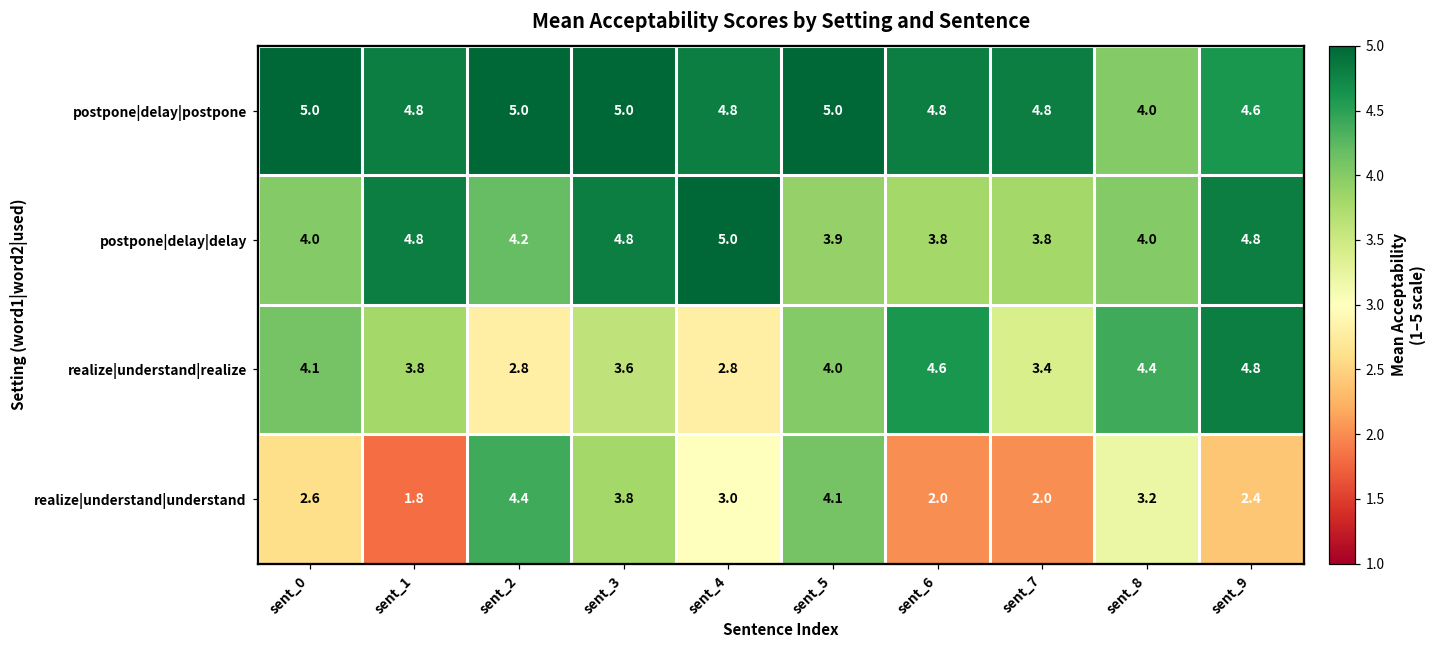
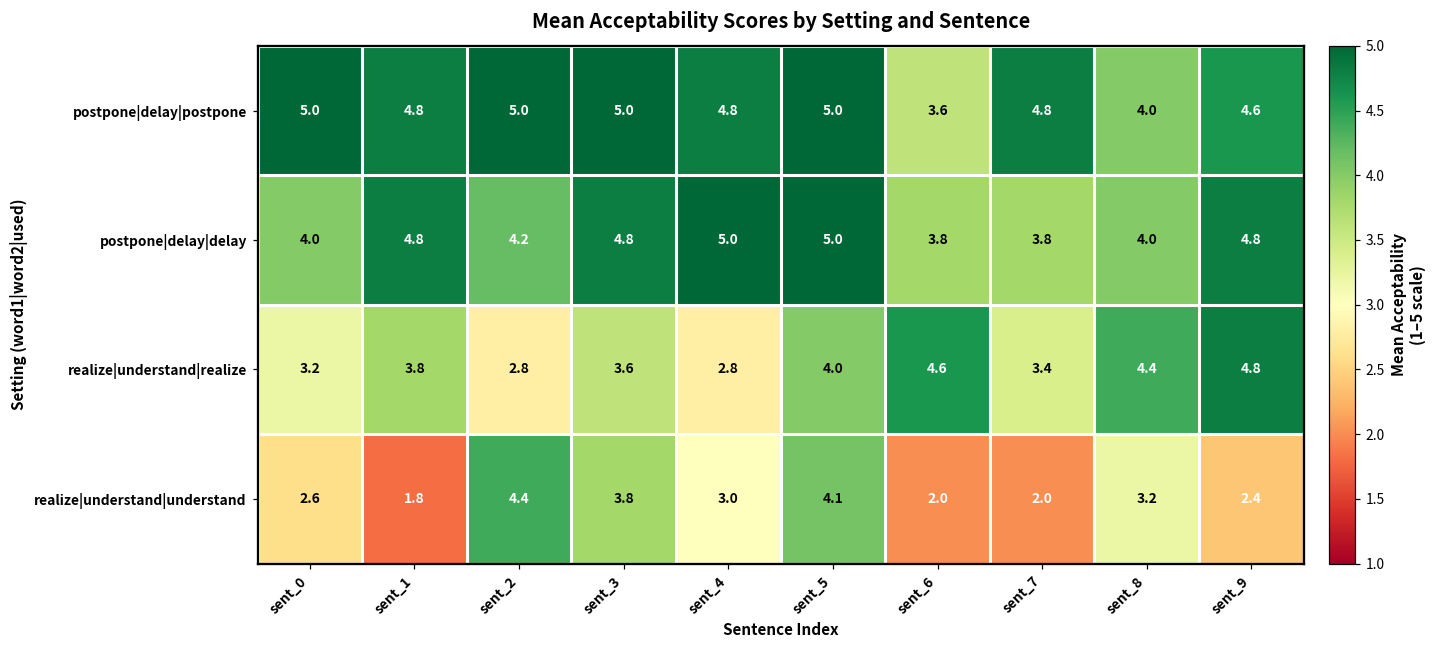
  {
    "postpone|delay|postpone": {
      "sent_0": 5.0,
      "sent_1": 4.8,
      "sent_2": 5.0,
      "sent_3": 5.0,
      "sent_4": 4.8,
      "sent_5": 5.0,
-     "sent_6": 4.8,
+     "sent_6": 3.6,
      "sent_7": 4.8,
      "sent_8": 4.0,
      "sent_9": 4.6
    },
    "postpone|delay|delay": {
      "sent_0": 4.0,
      "sent_1": 4.8,
      "sent_2": 4.2,
      "sent_3": 4.8,
      "sent_4": 5.0,
-     "sent_5": 3.9,
+     "sent_5": 5.0,
      "sent_6": 3.8,
      "sent_7": 3.8,
      "sent_8": 4.0,
      "sent_9": 4.8
    },
    "realize|understand|realize": {
-     "sent_0": 4.1,
+     "sent_0": 3.2,
      "sent_1": 3.8,
      "sent_2": 2.8,
      "sent_3": 3.6,
      "sent_4": 2.8,
      "sent_5": 4.0,
      "sent_6": 4.6,
      "sent_7": 3.4,
      "sent_8": 4.4,
      "sent_9": 4.8
    },
    "realize|understand|understand": {
      "sent_0": 2.6,
      "sent_1": 1.8,
      "sent_2": 4.4,
      "sent_3": 3.8,
      "sent_4": 3.0,
      "sent_5": 4.1,
      "sent_6": 2.0,
      "sent_7": 2.0,
      "sent_8": 3.2,
      "sent_9": 2.4
    }
  }
